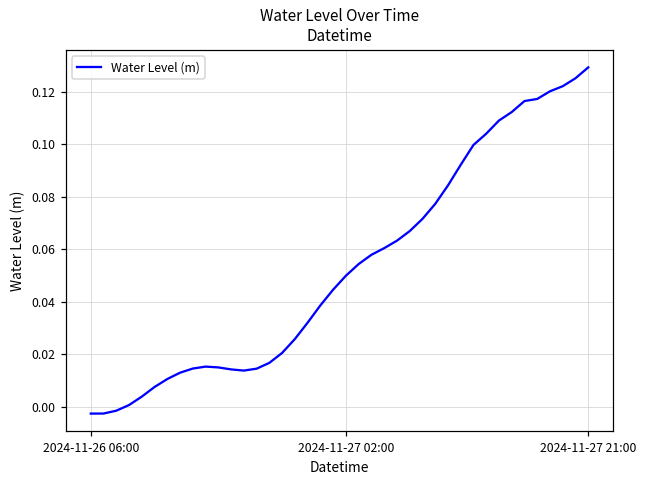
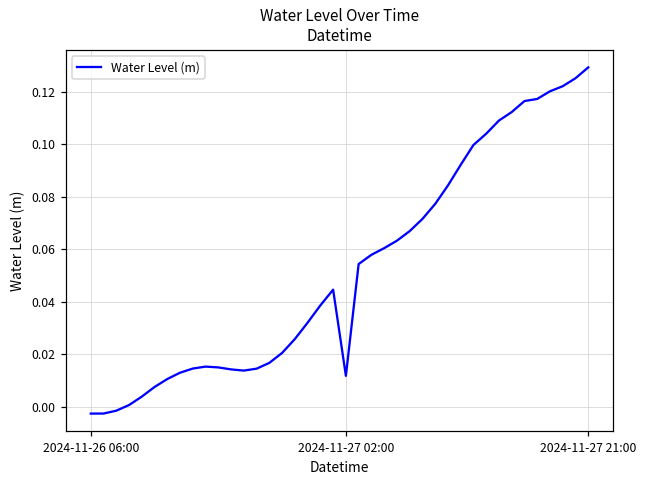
  {
    "2024-11-26 06:00": -0.003,
-   "2024-11-27 02:00": 0.050,
+   "2024-11-27 02:00": 0.012,
    "2024-11-27 21:00": 0.129
  }
